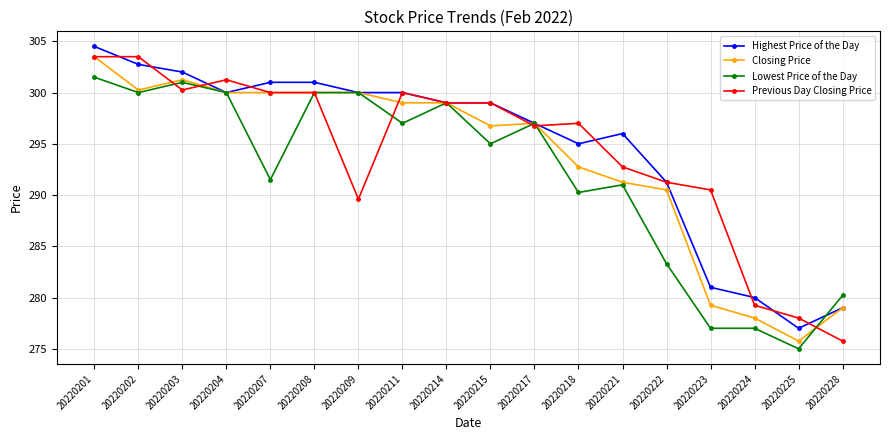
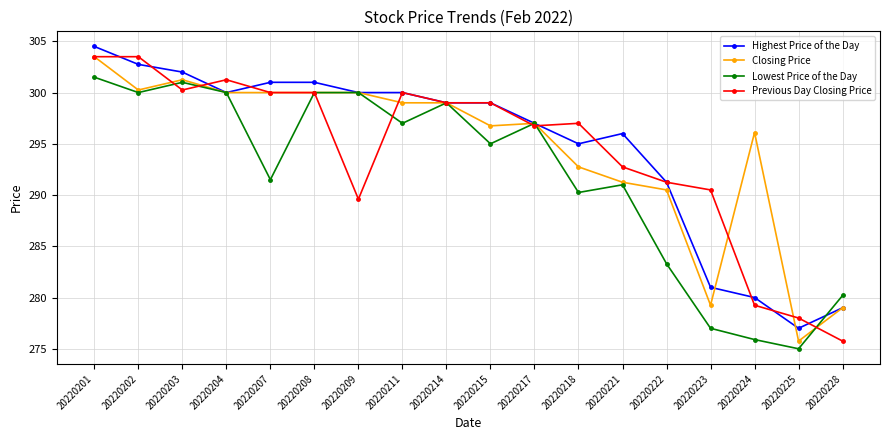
  {
    "Highest Price of the Day": {
      "20220201": 304.5,
      "20220202": 302.8,
      "20220203": 302.0,
      "20220207": 301.0,
      "20220208": 301.0,
      "20220218": 295.0,
      "20220221": 296.0,
      "20220223": 281.0,
      "20220224": 280.0,
      "20220225": 277.0
    },
    "Closing Price": {
      "20220202": 300.3,
      "20220211": 299.0,
      "20220215": 296.8,
      "20220218": 292.8,
      "20220221": 291.3,
      "20220222": 290.5,
      "20220223": 279.3,
-     "20220224": 278.0,
+     "20220224": 296.1,
      "20220225": 275.8
    },
    "Lowest Price of the Day": {
      "20220201": 301.5,
      "20220202": 300.0,
      "20220207": 291.5,
      "20220211": 297.0,
      "20220215": 295.0,
      "20220218": 290.3,
      "20220221": 291.0,
      "20220222": 283.3,
      "20220223": 277.0,
-     "20220224": 277.0,
+     "20220224": 275.9,
      "20220225": 275.0,
      "20220228": 280.2
    },
    "Previous Day Closing Price": {
      "20220202": 303.5,
      "20220203": 300.3,
      "20220204": 301.3,
      "20220209": 289.6,
      "20220217": 296.8,
      "20220218": 297.0,
      "20220221": 292.8,
      "20220223": 290.5,
      "20220224": 279.3,
      "20220225": 278.0,
      "20220228": 275.8
    }
  }
